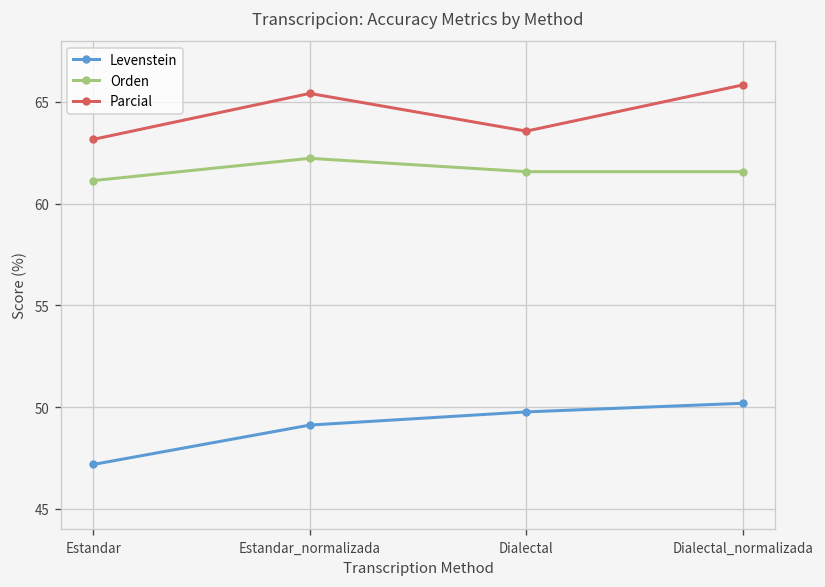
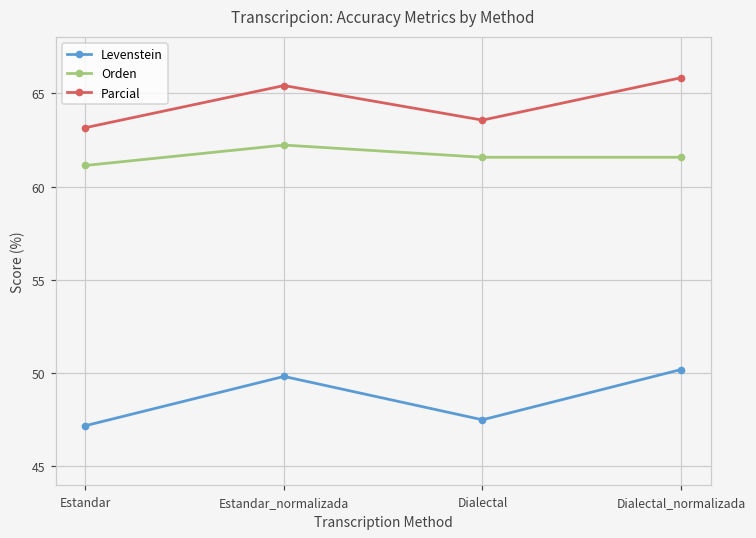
  {
    "Levenstein": {
      "Estandar": 47.2,
-     "Estandar_normalizada": 49.1,
-     "Dialectal": 49.8,
+     "Estandar_normalizada": 49.8,
+     "Dialectal": 47.5,
      "Dialectal_normalizada": 50.2
    },
    "Orden": {
      "Estandar": 61.1,
      "Estandar_normalizada": 62.2,
      "Dialectal": 61.6,
      "Dialectal_normalizada": 61.6
    },
    "Parcial": {
      "Estandar": 63.2,
      "Estandar_normalizada": 65.4,
      "Dialectal": 63.6,
      "Dialectal_normalizada": 65.8
    }
  }
